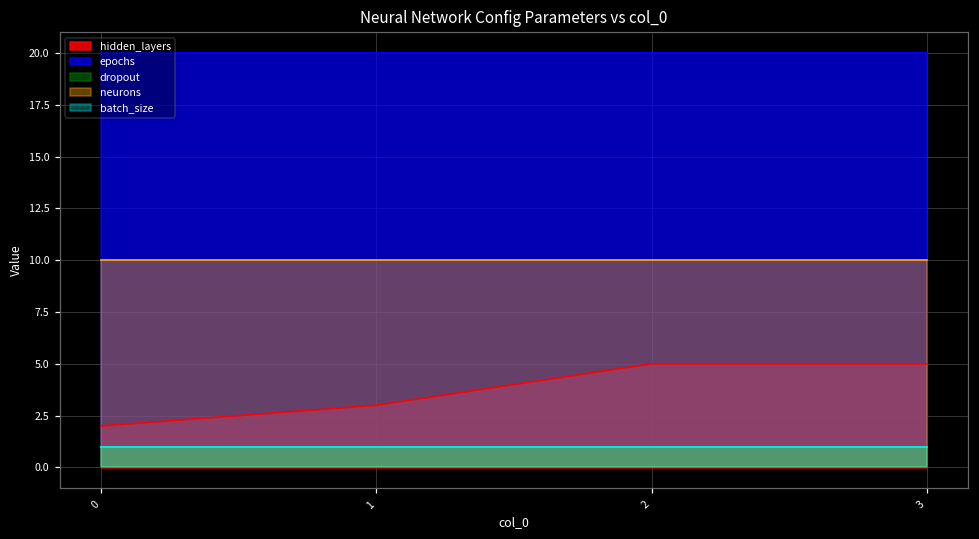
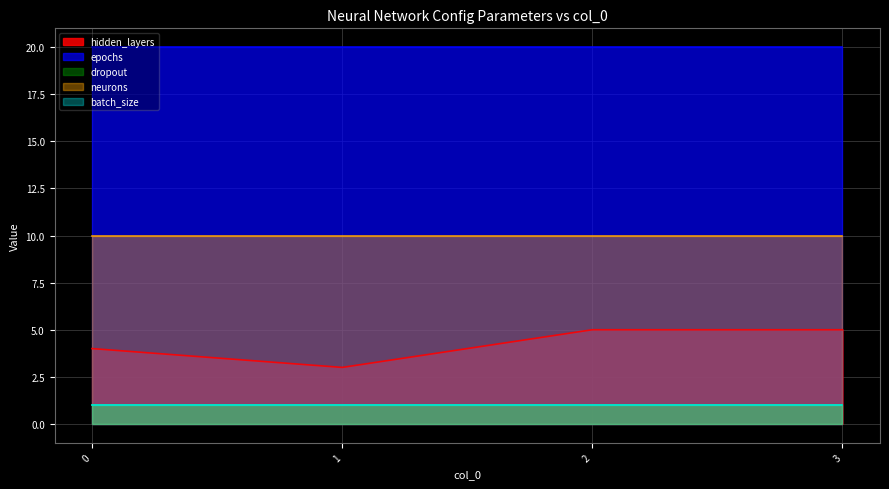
  {
    "hidden_layers": {
-     "0": 2,
+     "0": 4,
      "1": 3,
      "2": 5,
      "3": 5
    },
    "epochs": {
      "1": 20,
      "2": 20,
      "3": 20
    },
    "batch_size": {
      "0": 1,
      "1": 1,
      "2": 1,
      "3": 1
    },
    "neurons": {
      "0": 10,
      "1": 10,
      "2": 10,
      "3": 10
    }
  }
